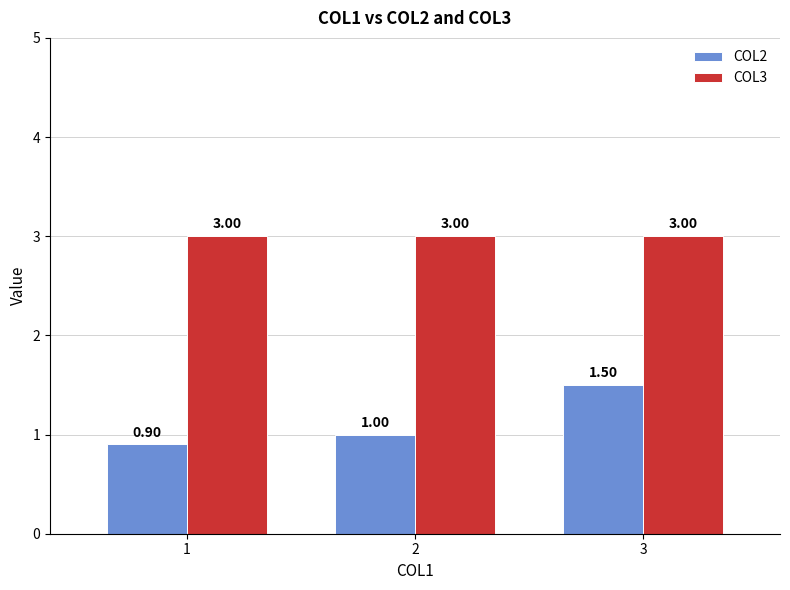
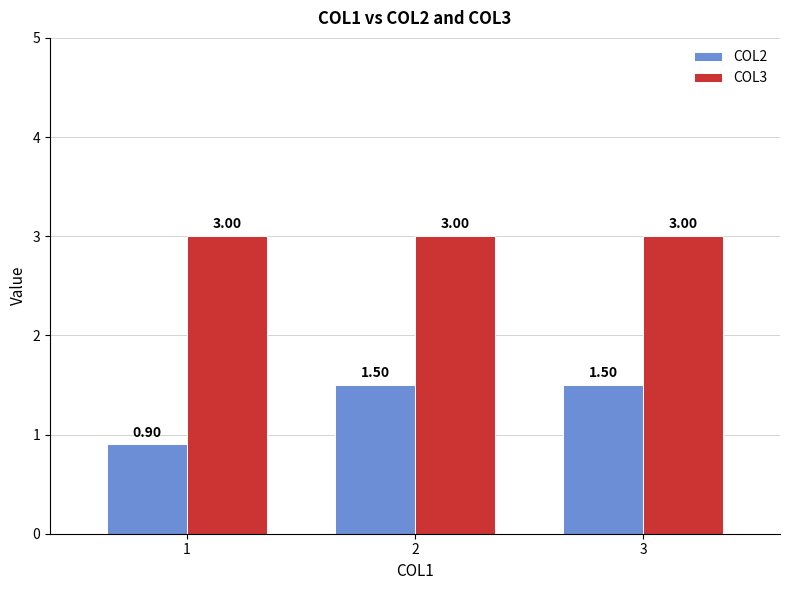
  {
    "COL2": {
      "1": 0.90,
-     "2": 1.00,
+     "2": 1.50,
      "3": 1.50
    },
    "COL3": {
      "1": 3.00,
      "2": 3.00,
      "3": 3.00
    }
  }
